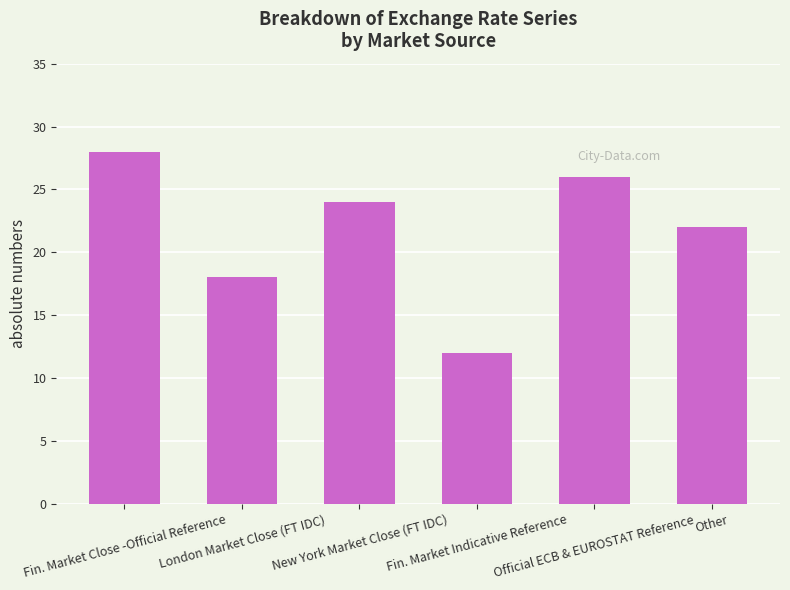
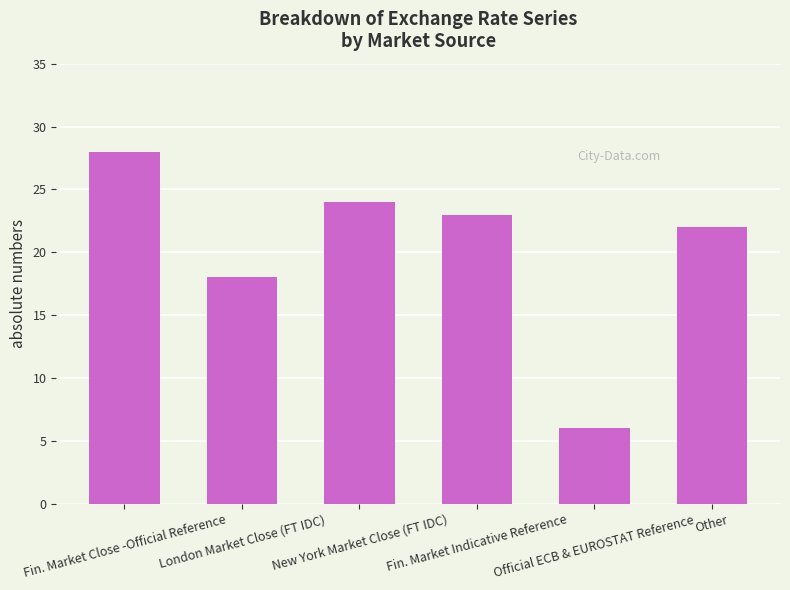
  {
    "Fin. Market Close -Official Reference": 28,
    "London Market Close (FT IDC)": 18,
    "New York Market Close (FT IDC)": 24,
-   "Fin. Market Indicative Reference": 12,
-   "Official ECB & EUROSTAT Reference": 26,
+   "Fin. Market Indicative Reference": 23,
+   "Official ECB & EUROSTAT Reference": 6,
    "Other": 22
  }
